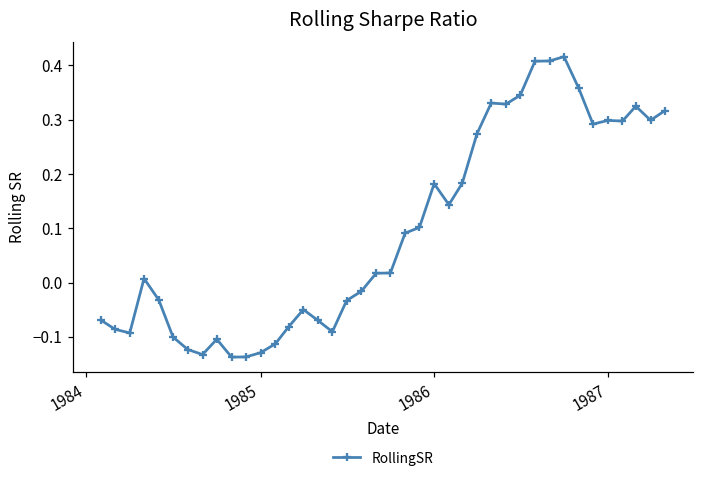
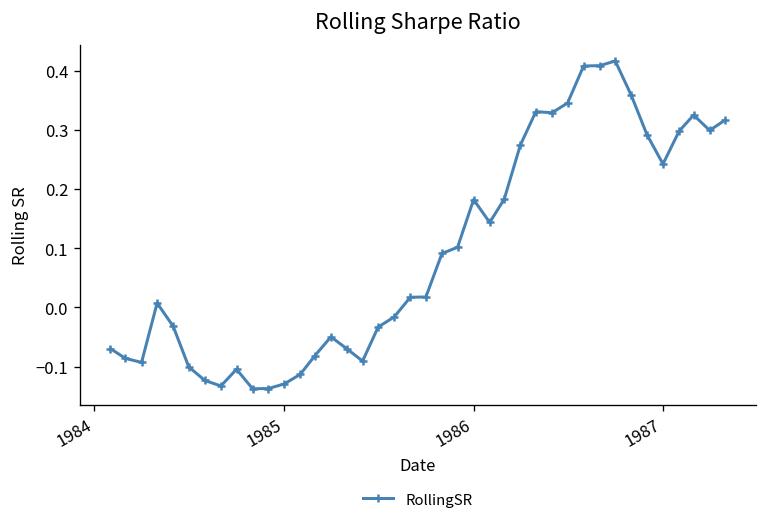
  {
    "1985": -0.13,
    "1986": 0.18,
-   "1987": 0.30
+   "1987": 0.24
  }
